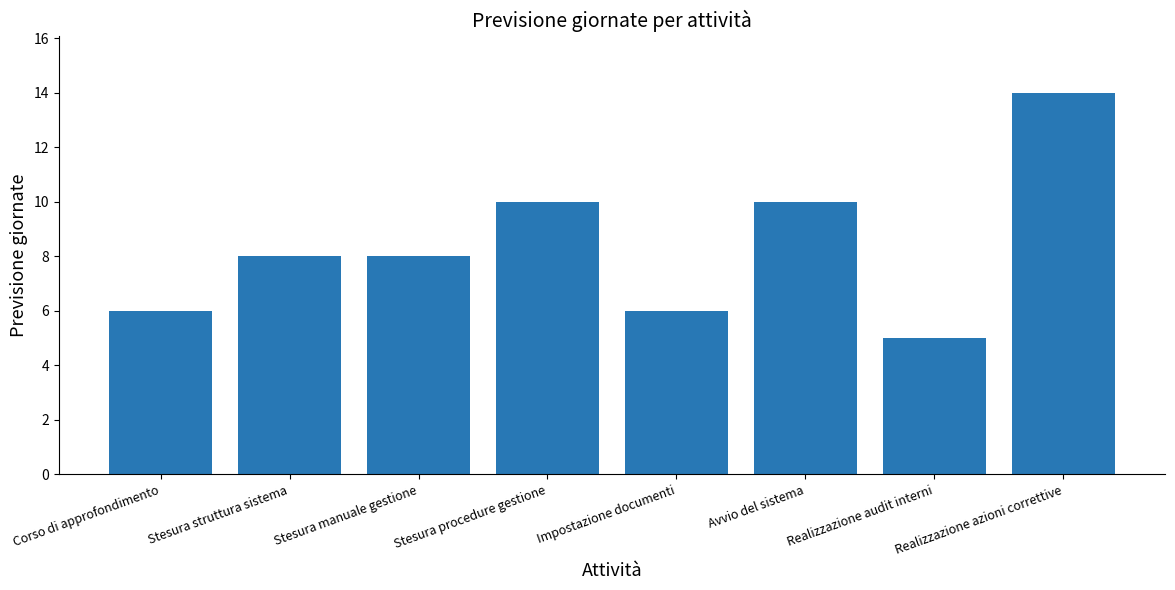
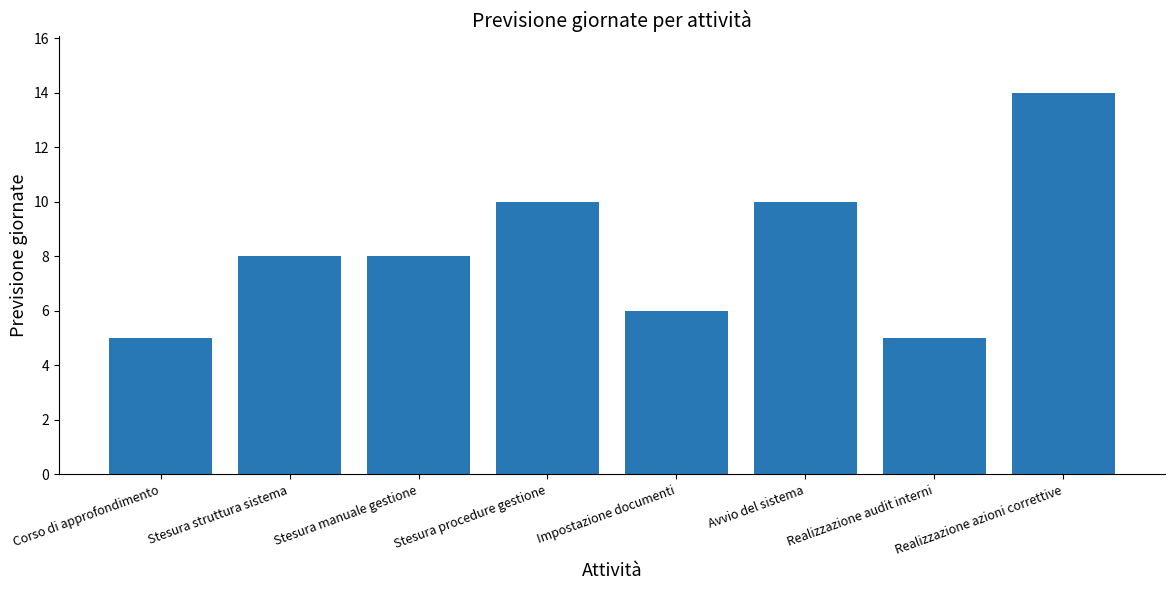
  {
-   "Corso di approfondimento": 6,
+   "Corso di approfondimento": 5,
    "Stesura struttura sistema": 8,
    "Stesura manuale gestione": 8,
    "Stesura procedure gestione": 10,
    "Impostazione documenti": 6,
    "Avvio del sistema": 10,
    "Realizzazione audit interni": 5,
    "Realizzazione azioni correttive": 14
  }
